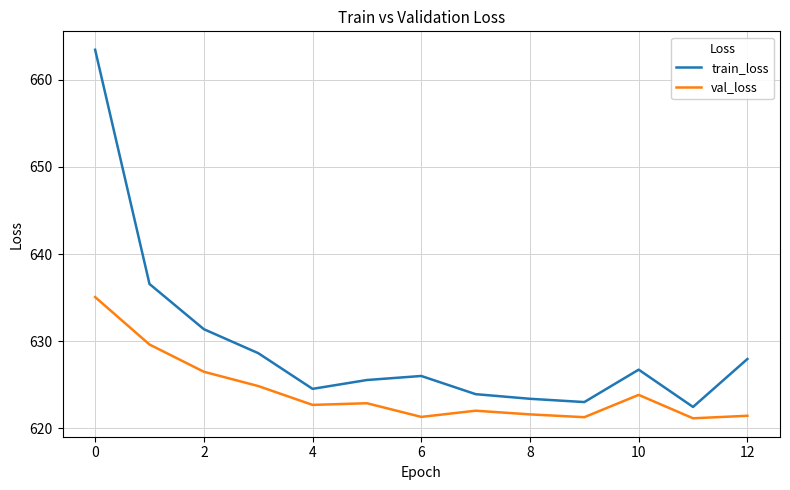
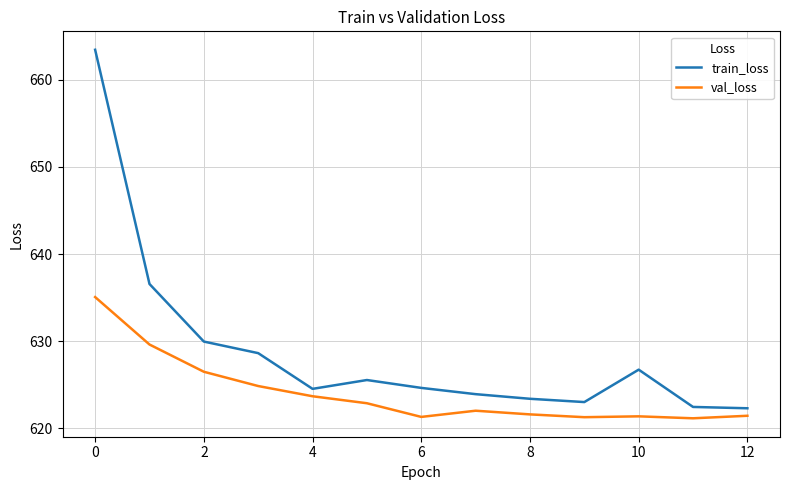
  {
    "train_loss": {
      "0": 663,
-     "2": 631,
+     "2": 630,
      "4": 625,
-     "6": 626,
+     "6": 625,
      "8": 623,
      "10": 627,
-     "12": 628
+     "12": 622
    },
    "val_loss": {
      "0": 635,
      "2": 626,
-     "4": 623,
+     "4": 624,
      "6": 621,
      "8": 622,
-     "10": 624,
+     "10": 621,
      "12": 621
    }
  }
